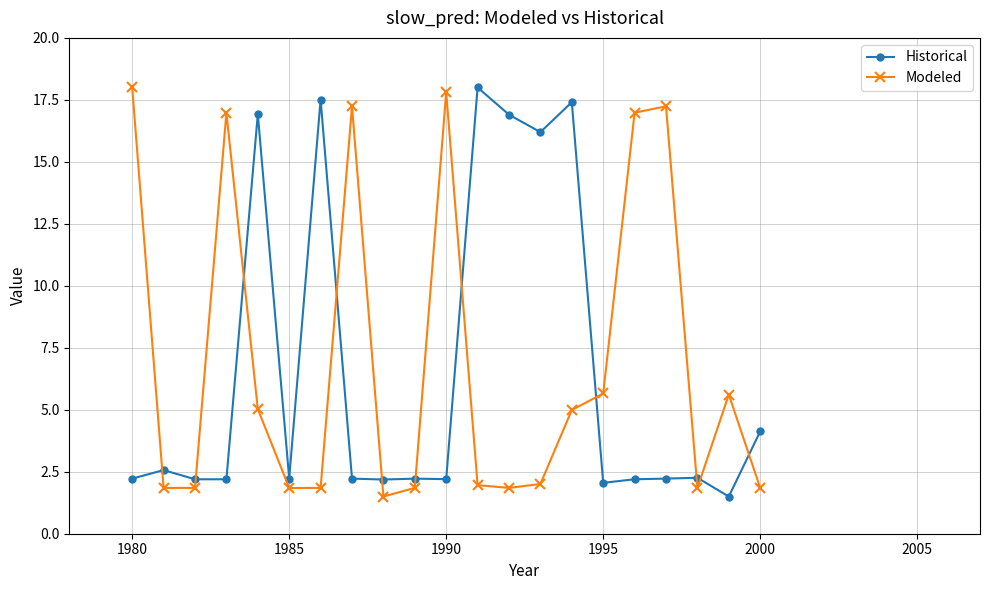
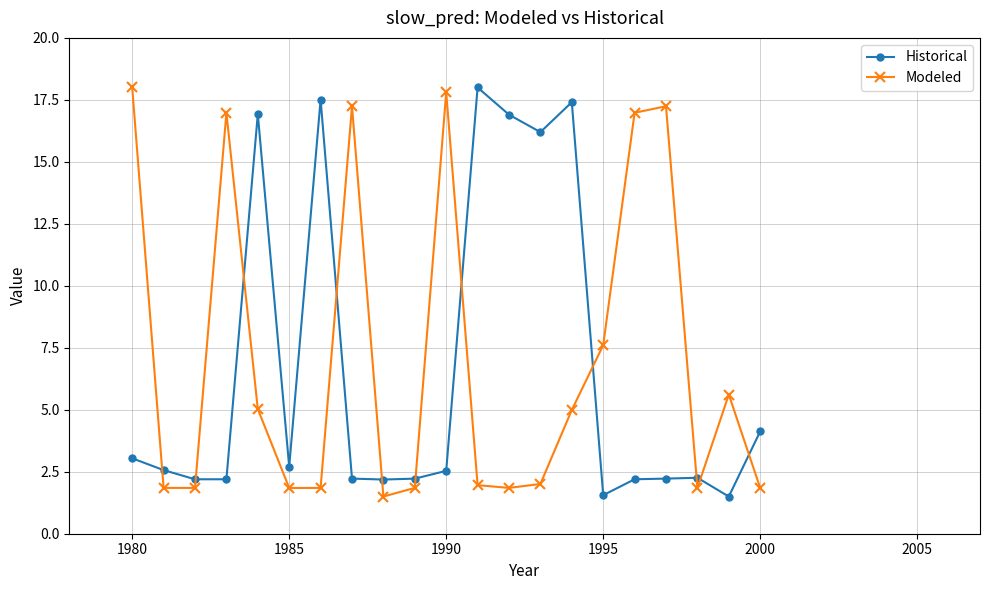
  {
    "Historical": {
-     "1980": 2.2,
-     "1985": 2.2,
-     "1990": 2.2,
-     "1995": 2.1,
+     "1980": 3.0,
+     "1985": 2.7,
+     "1990": 2.5,
+     "1995": 1.6,
      "2000": 4.1
    },
    "Modeled": {
      "1980": 18.0,
      "1985": 1.8,
      "1990": 17.8,
-     "1995": 5.7,
+     "1995": 7.6,
      "2000": 1.8
    }
  }
